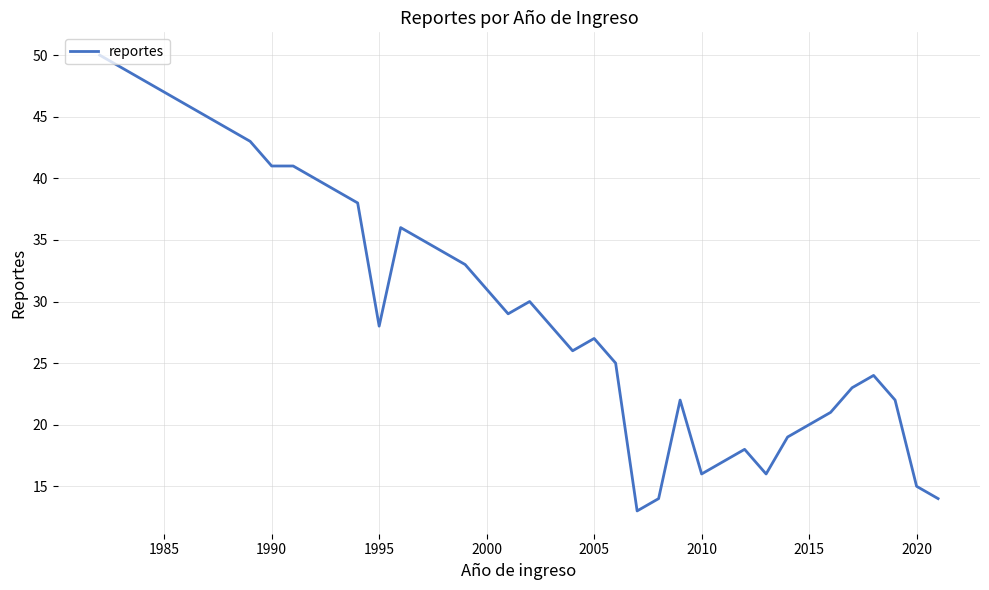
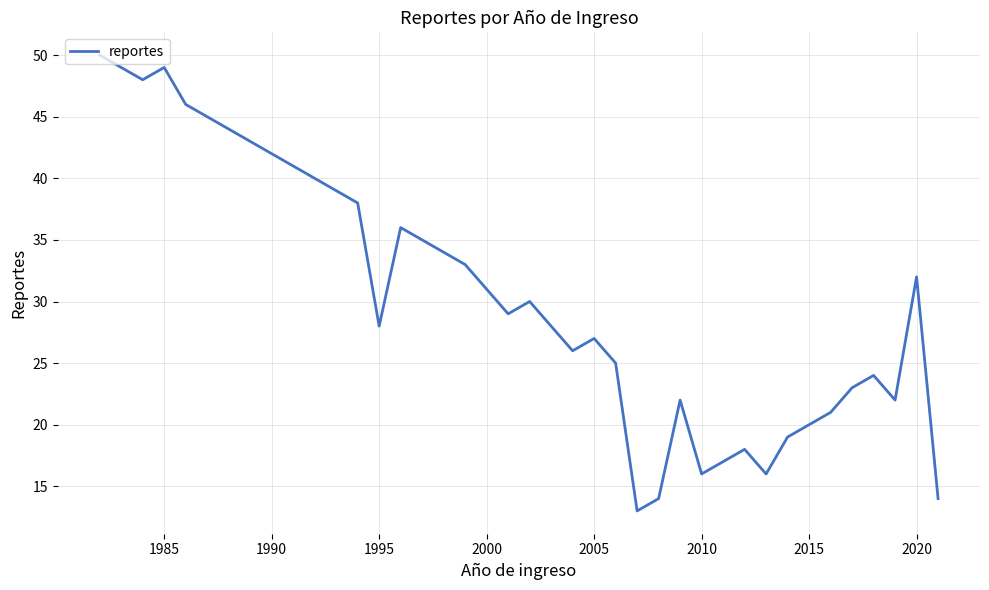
  {
-   "1985": 47,
-   "1990": 41,
+   "1985": 49,
+   "1990": 42,
    "1995": 28,
    "2000": 31,
    "2005": 27,
    "2010": 16,
    "2015": 20,
-   "2020": 15
+   "2020": 32
  }
